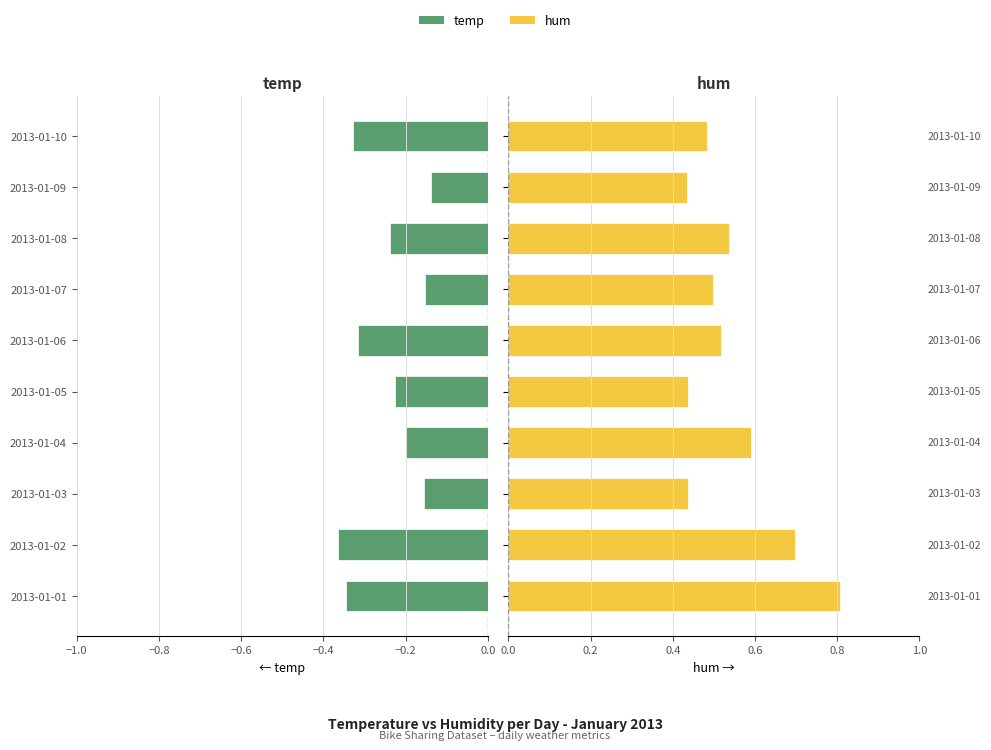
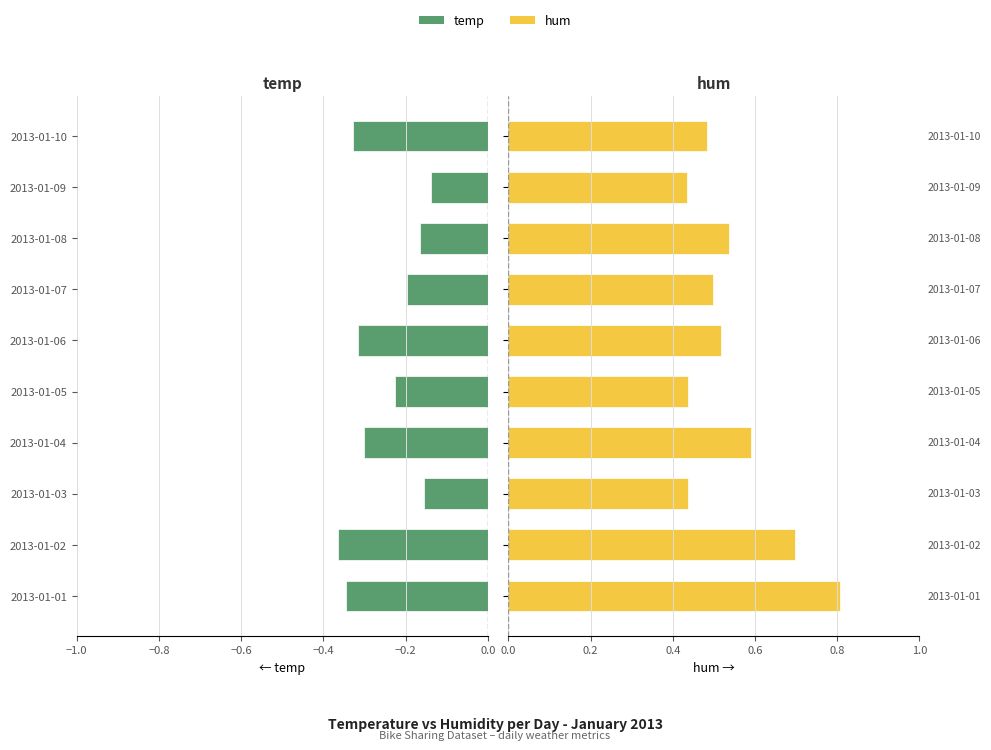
  {
    "temp": {
      "2013-01-10": -0.33,
      "2013-01-09": -0.14,
-     "2013-01-08": -0.24,
-     "2013-01-07": -0.15,
+     "2013-01-08": -0.17,
+     "2013-01-07": -0.20,
      "2013-01-06": -0.32,
      "2013-01-05": -0.23,
-     "2013-01-04": -0.20,
+     "2013-01-04": -0.30,
      "2013-01-03": -0.16,
      "2013-01-02": -0.36,
      "2013-01-01": -0.34
    }
  }
